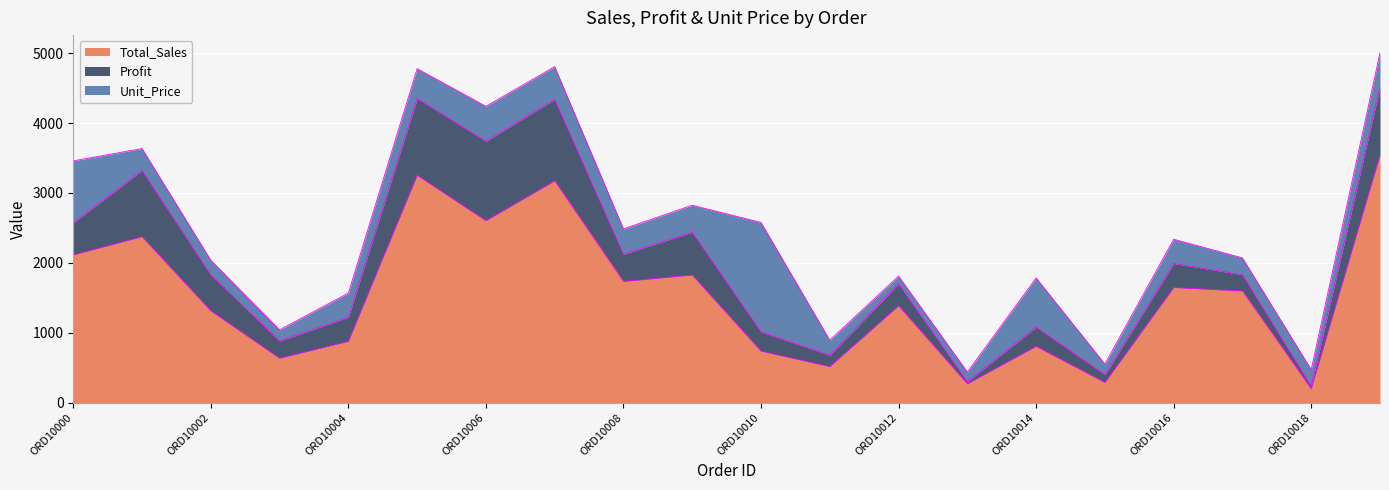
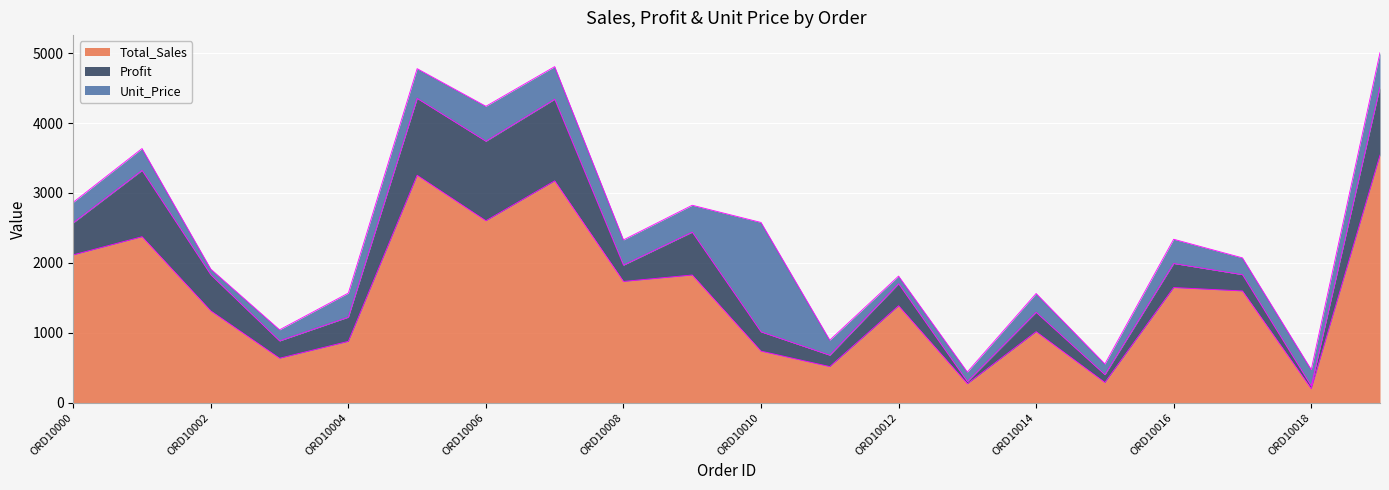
  {
    "Total_Sales": {
      "ORD10000": 2100,
      "ORD10002": 1300,
      "ORD10004": 900,
      "ORD10006": 2600,
      "ORD10008": 1700,
      "ORD10010": 700,
      "ORD10012": 1400,
-     "ORD10014": 800,
+     "ORD10014": 1000,
      "ORD10016": 1600,
      "ORD10018": 200
    },
    "Profit": {
      "ORD10000": 500,
      "ORD10002": 500,
      "ORD10004": 300,
      "ORD10006": 1100,
-     "ORD10008": 400,
+     "ORD10008": 200,
      "ORD10010": 300,
      "ORD10012": 300,
      "ORD10014": 300,
      "ORD10016": 300,
      "ORD10018": 0
    },
    "Unit_Price": {
-     "ORD10000": 900,
-     "ORD10002": 200,
+     "ORD10000": 300,
+     "ORD10002": 100,
      "ORD10004": 300,
      "ORD10006": 500,
      "ORD10008": 400,
      "ORD10010": 1600,
      "ORD10012": 100,
-     "ORD10014": 700,
+     "ORD10014": 300,
      "ORD10016": 300,
      "ORD10018": 200
    }
  }
